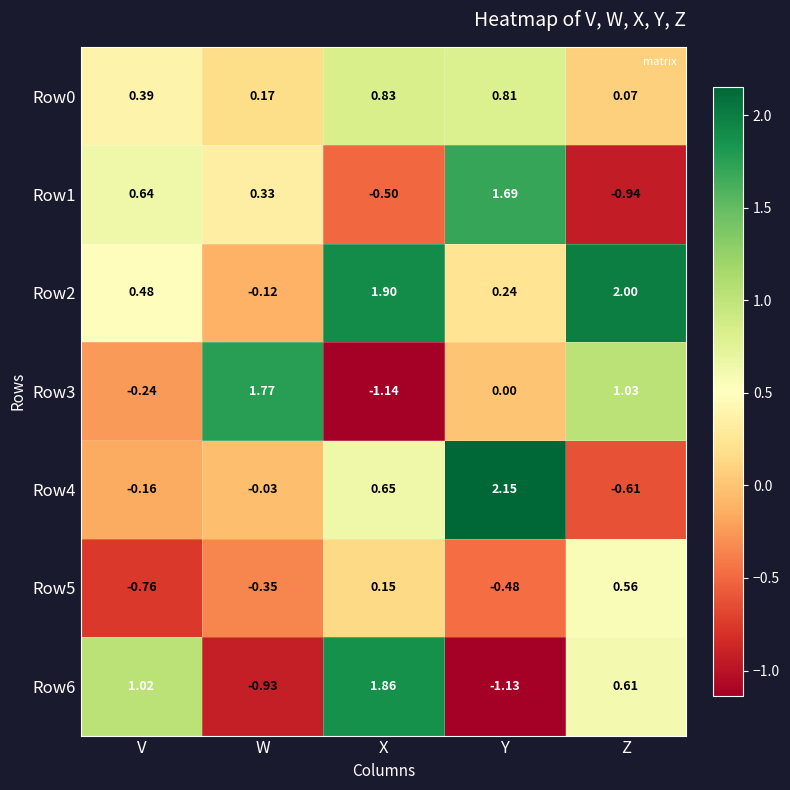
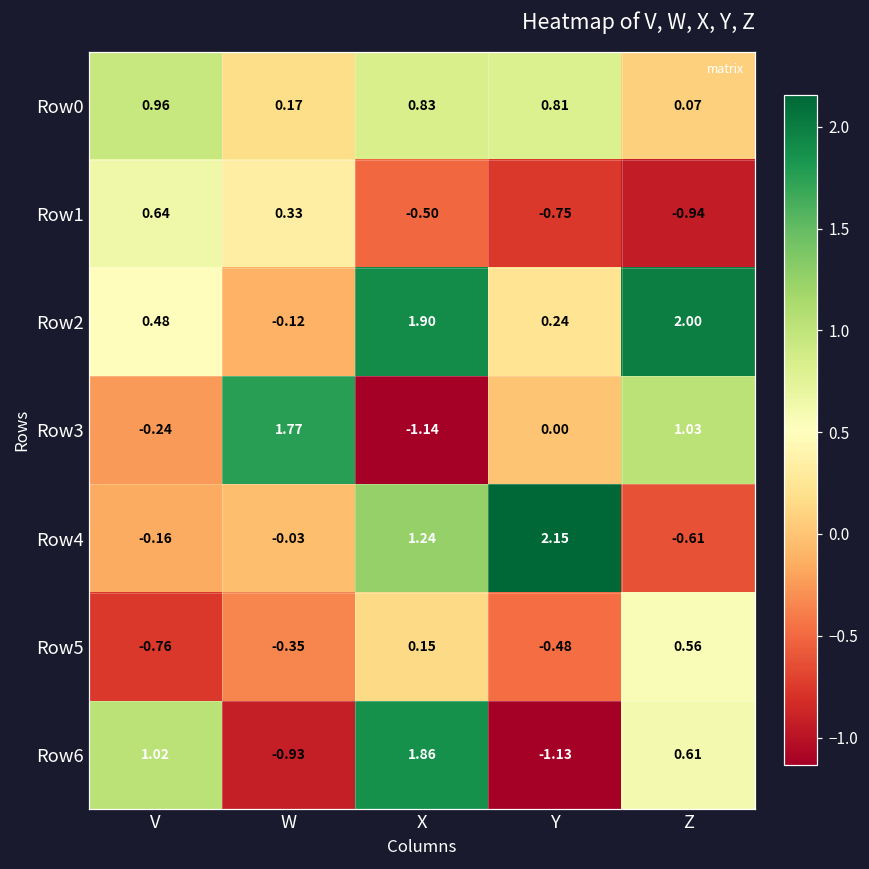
  {
    "Row0": {
-     "V": 0.39,
+     "V": 0.96,
      "W": 0.17,
      "X": 0.83,
      "Y": 0.81,
      "Z": 0.07
    },
    "Row1": {
      "V": 0.64,
      "W": 0.33,
      "X": -0.50,
-     "Y": 1.69,
+     "Y": -0.75,
      "Z": -0.94
    },
    "Row2": {
      "V": 0.48,
      "W": -0.12,
      "X": 1.90,
      "Y": 0.24,
      "Z": 2.00
    },
    "Row3": {
      "V": -0.24,
      "W": 1.77,
      "X": -1.14,
      "Y": 0.00,
      "Z": 1.03
    },
    "Row4": {
      "V": -0.16,
      "W": -0.03,
-     "X": 0.65,
+     "X": 1.24,
      "Y": 2.15,
      "Z": -0.61
    },
    "Row5": {
      "V": -0.76,
      "W": -0.35,
      "X": 0.15,
      "Y": -0.48,
      "Z": 0.56
    },
    "Row6": {
      "V": 1.02,
      "W": -0.93,
      "X": 1.86,
      "Y": -1.13,
      "Z": 0.61
    }
  }
